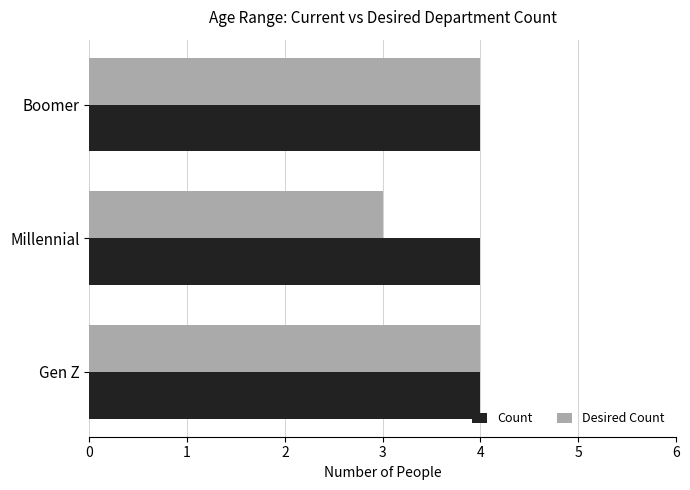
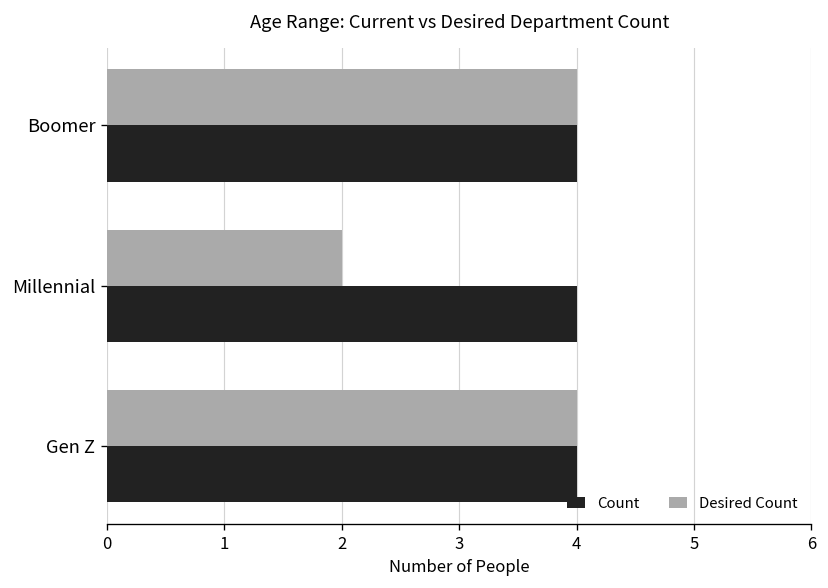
  {
    "Count": {
      "Boomer": 4,
      "Millennial": 4,
      "Gen Z": 4
    },
    "Desired Count": {
      "Boomer": 4,
-     "Millennial": 3,
+     "Millennial": 2,
      "Gen Z": 4
    }
  }
